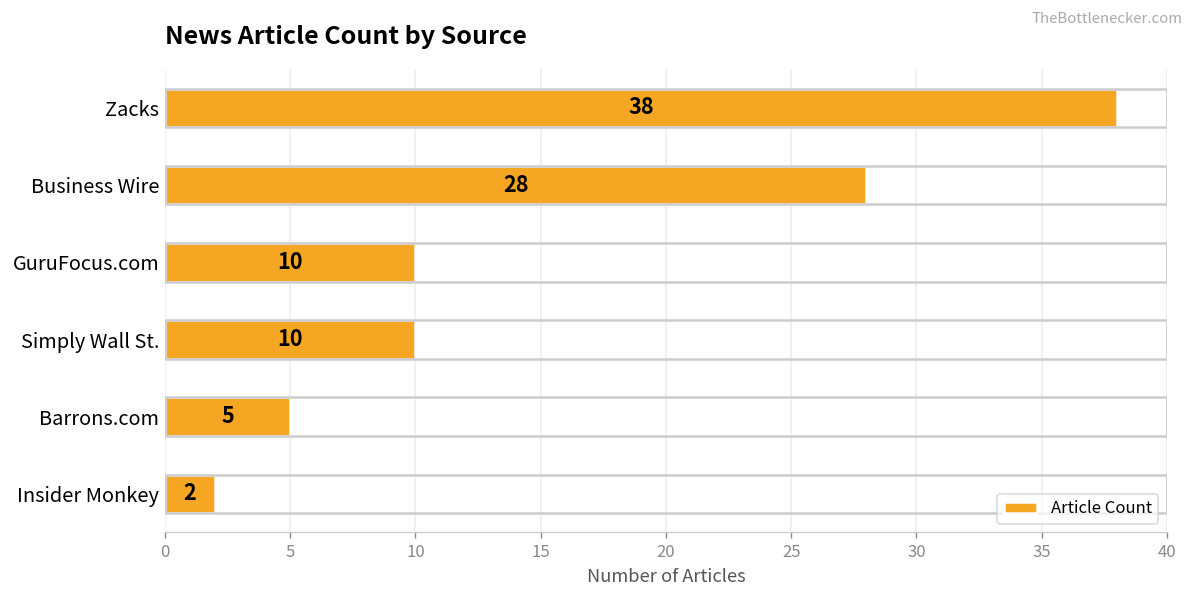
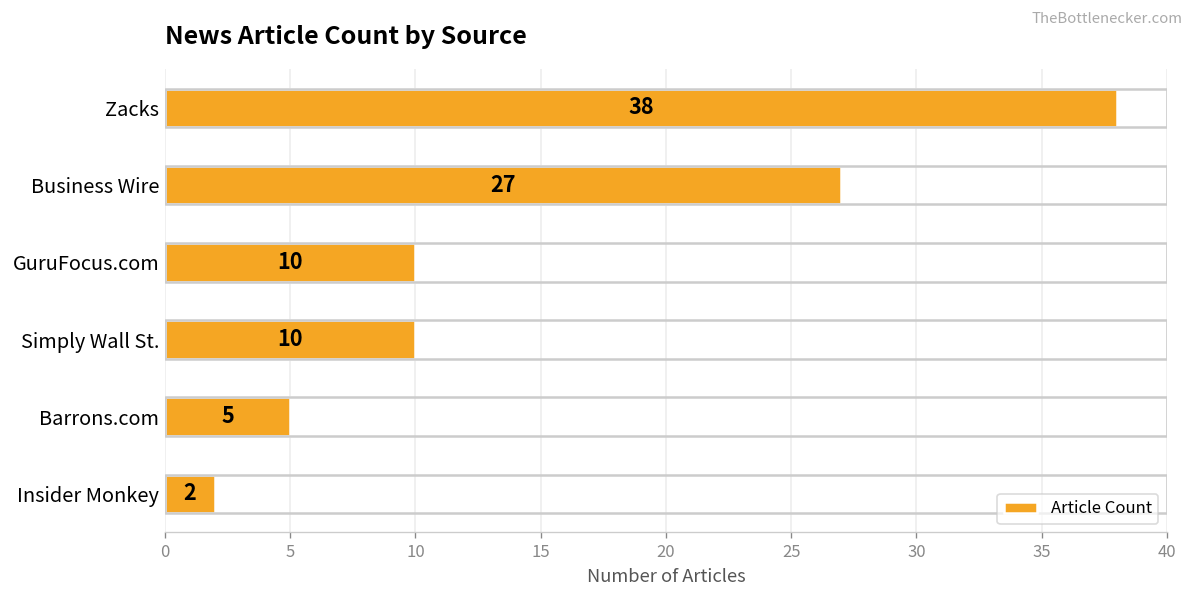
  {
    "Zacks": 38,
-   "Business Wire": 28,
+   "Business Wire": 27,
    "GuruFocus.com": 10,
    "Simply Wall St.": 10,
    "Barrons.com": 5,
    "Insider Monkey": 2
  }
